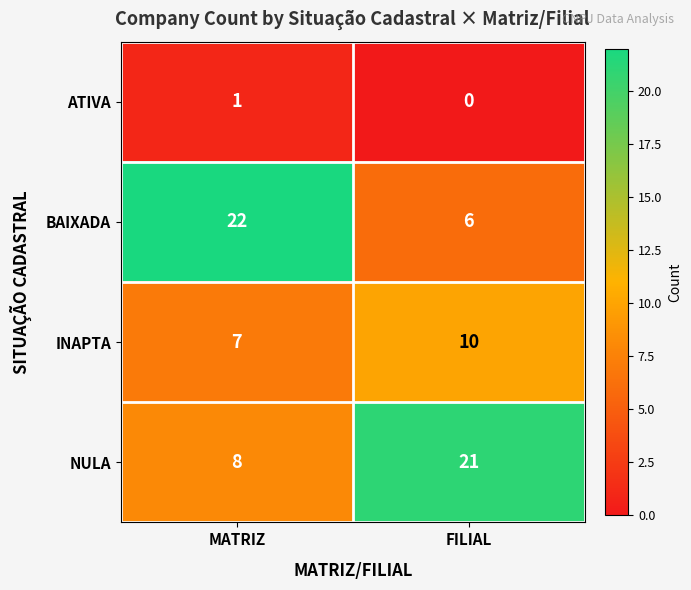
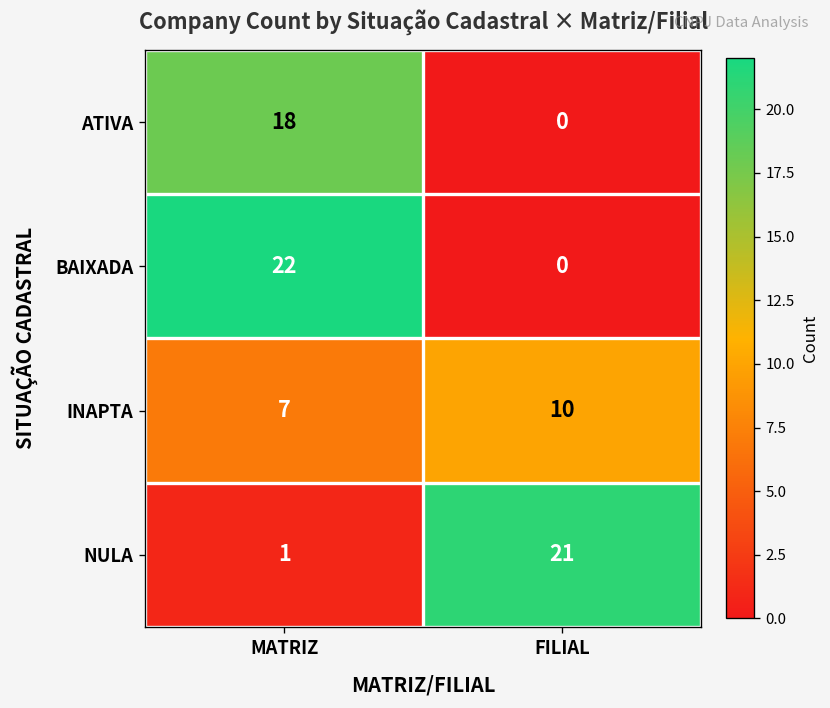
  {
    "ATIVA": {
-     "MATRIZ": 1,
+     "MATRIZ": 18,
      "FILIAL": 0
    },
    "BAIXADA": {
      "MATRIZ": 22,
-     "FILIAL": 6
+     "FILIAL": 0
    },
    "INAPTA": {
      "MATRIZ": 7,
      "FILIAL": 10
    },
    "NULA": {
-     "MATRIZ": 8,
+     "MATRIZ": 1,
      "FILIAL": 21
    }
  }
